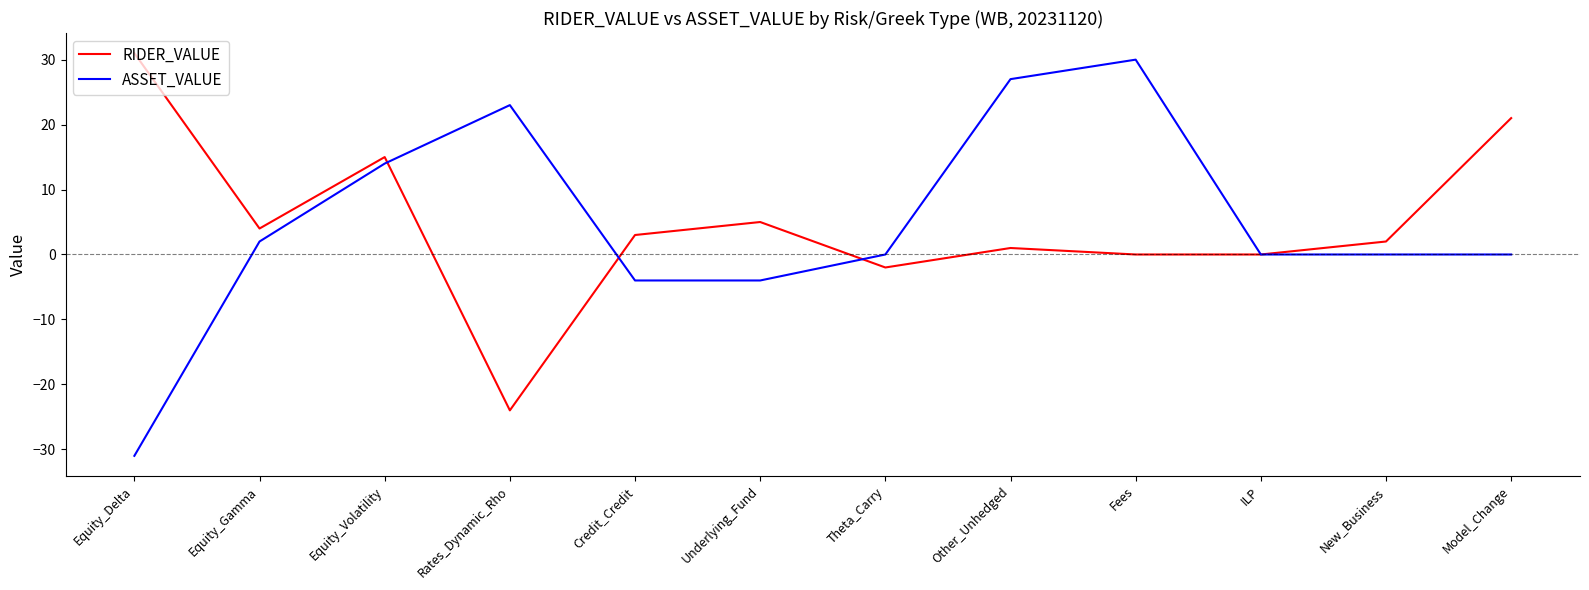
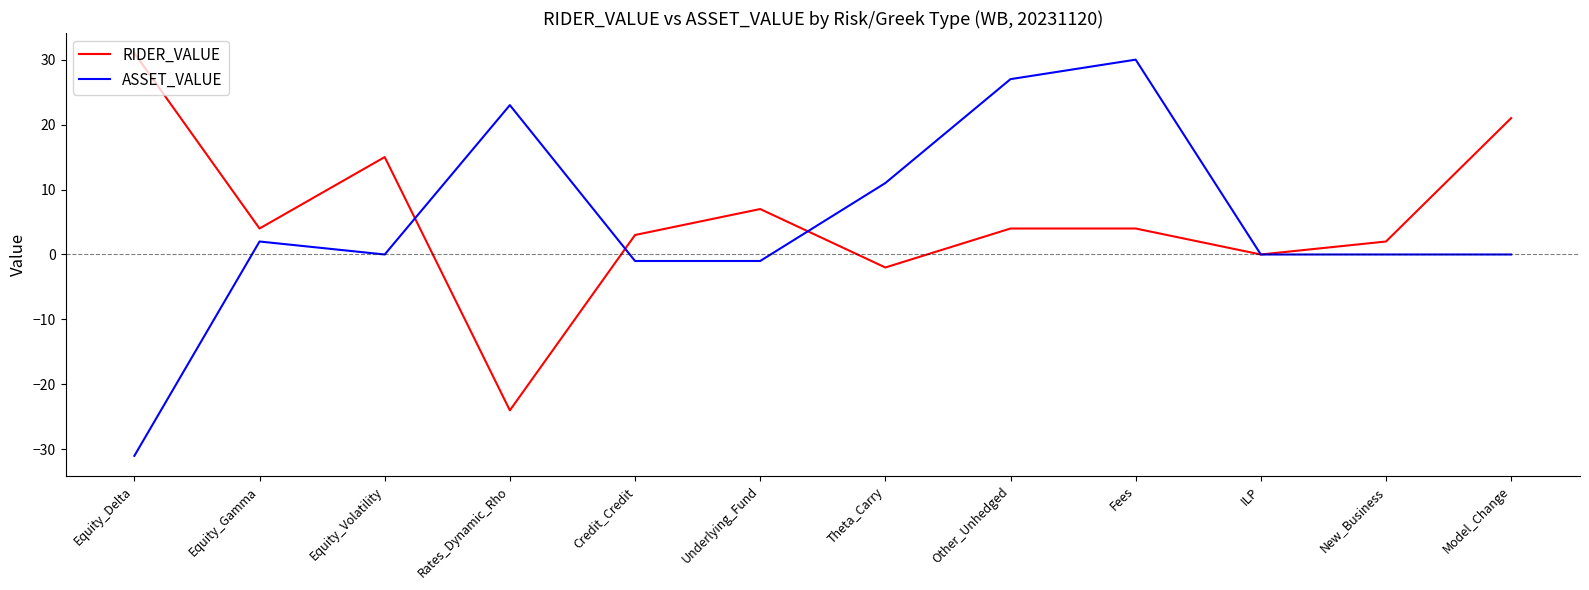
  {
    "RIDER_VALUE": {
      "Equity_Gamma": 4,
      "Equity_Volatility": 15,
      "Rates_Dynamic_Rho": -24,
      "Credit_Credit": 3,
-     "Underlying_Fund": 5,
+     "Underlying_Fund": 7,
      "Theta_Carry": -2,
-     "Other_Unhedged": 1,
-     "Fees": 0,
+     "Other_Unhedged": 4,
+     "Fees": 4,
      "New_Business": 2,
      "Model_Change": 21
    },
    "ASSET_VALUE": {
      "Equity_Delta": -31,
      "Equity_Gamma": 2,
-     "Equity_Volatility": 14,
+     "Equity_Volatility": 0,
      "Rates_Dynamic_Rho": 23,
-     "Credit_Credit": -4,
-     "Underlying_Fund": -4,
-     "Theta_Carry": 0,
+     "Credit_Credit": -1,
+     "Underlying_Fund": -1,
+     "Theta_Carry": 11,
      "Other_Unhedged": 27,
      "Fees": 30,
      "New_Business": 0,
      "Model_Change": 0
    }
  }
